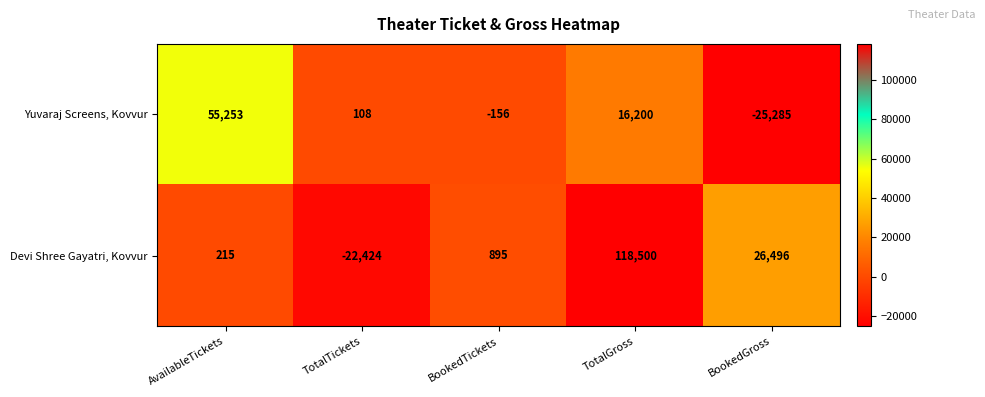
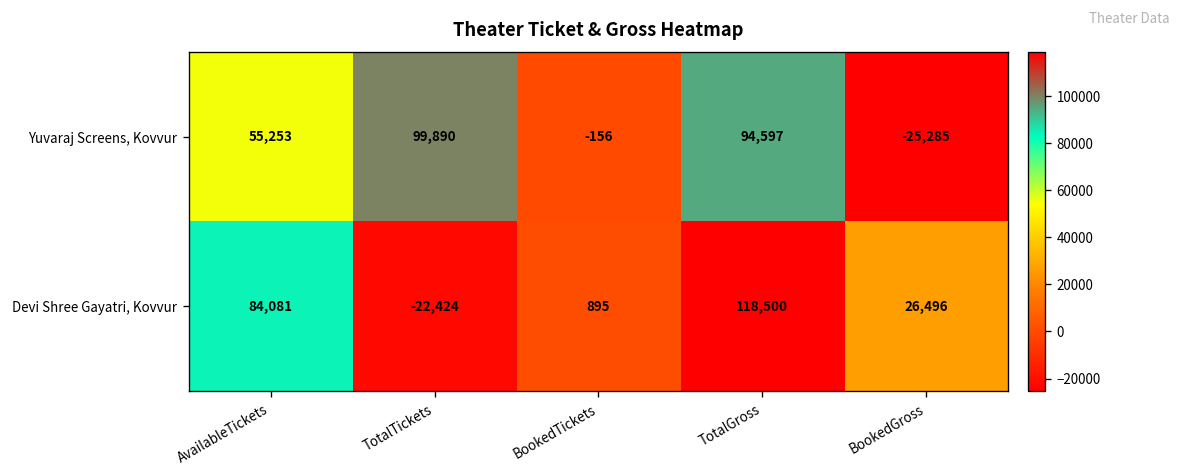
  {
    "Yuvaraj Screens, Kovvur": {
      "AvailableTickets": "55,253",
-     "TotalTickets": "108",
+     "TotalTickets": "99,890",
      "BookedTickets": "-156",
-     "TotalGross": "16,200",
+     "TotalGross": "94,597",
      "BookedGross": "-25,285"
    },
    "Devi Shree Gayatri, Kovvur": {
-     "AvailableTickets": "215",
+     "AvailableTickets": "84,081",
      "TotalTickets": "-22,424",
      "BookedTickets": "895",
      "TotalGross": "118,500",
      "BookedGross": "26,496"
    }
  }
